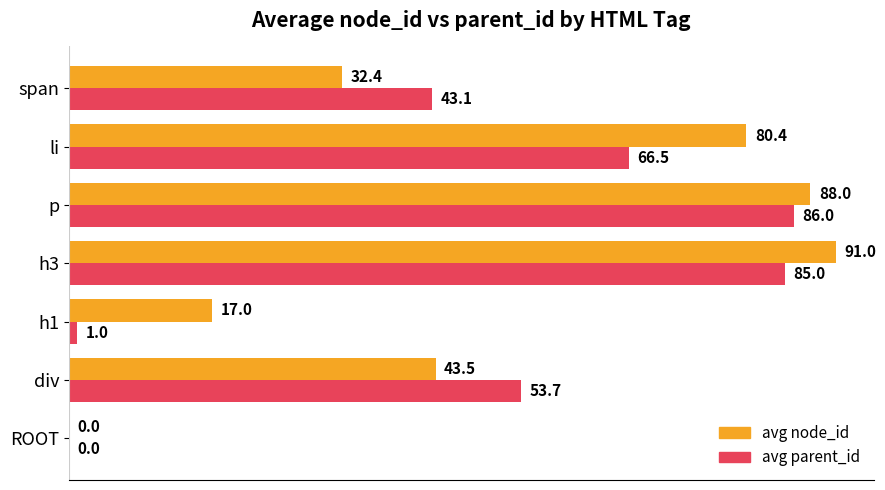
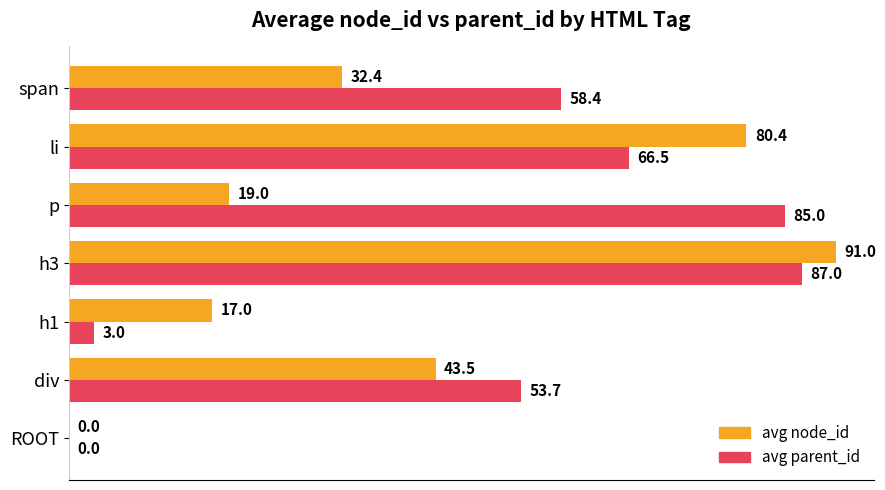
  {
    "avg node_id": {
      "span": 32.4,
      "li": 80.4,
-     "p": 88.0,
+     "p": 19.0,
      "h3": 91.0,
      "h1": 17.0,
      "div": 43.5,
      "ROOT": 0.0
    },
    "avg parent_id": {
-     "span": 43.1,
+     "span": 58.4,
      "li": 66.5,
-     "p": 86.0,
-     "h3": 85.0,
-     "h1": 1.0,
+     "p": 85.0,
+     "h3": 87.0,
+     "h1": 3.0,
      "div": 53.7,
      "ROOT": 0.0
    }
  }
